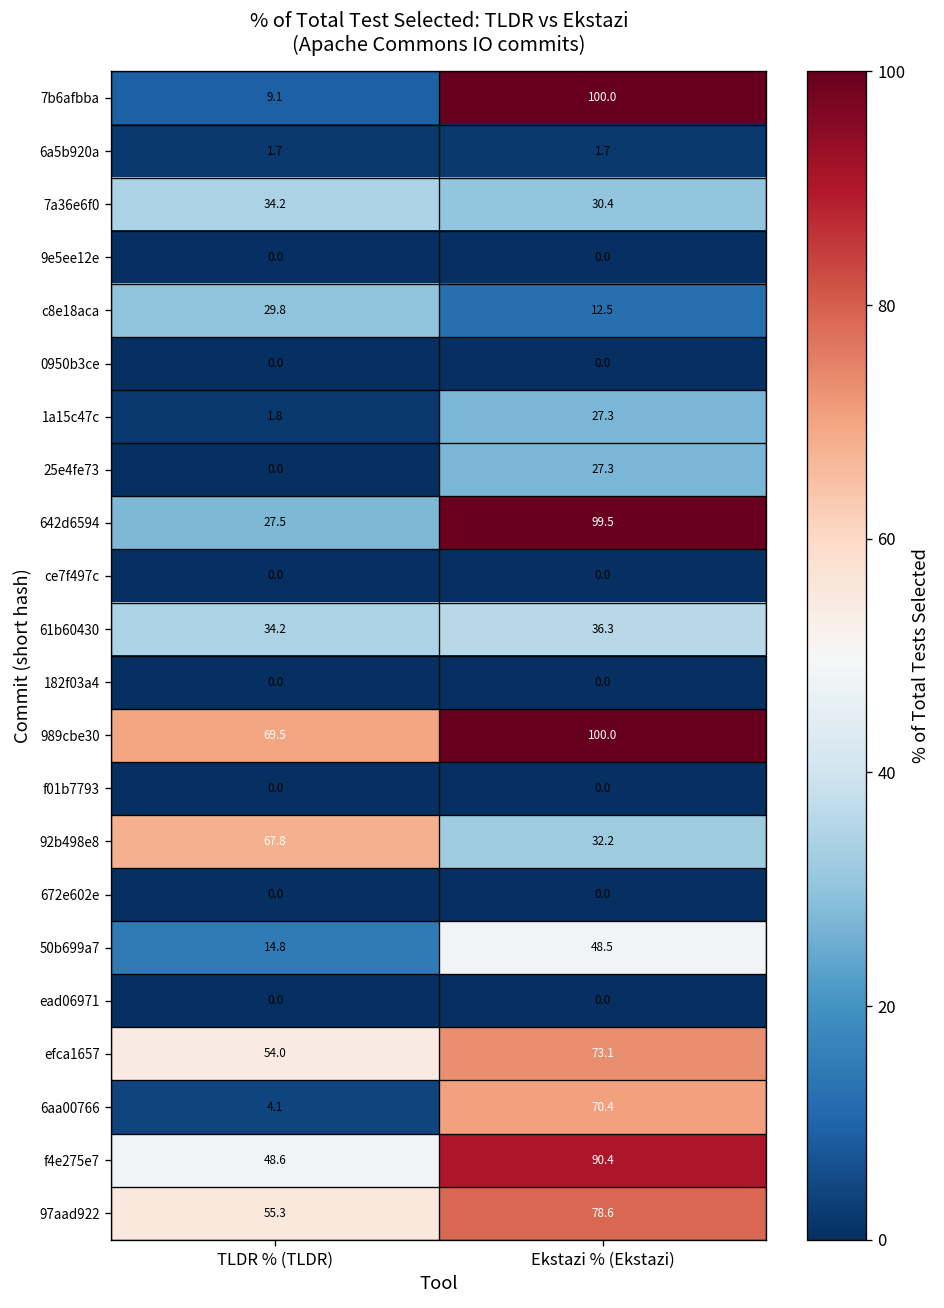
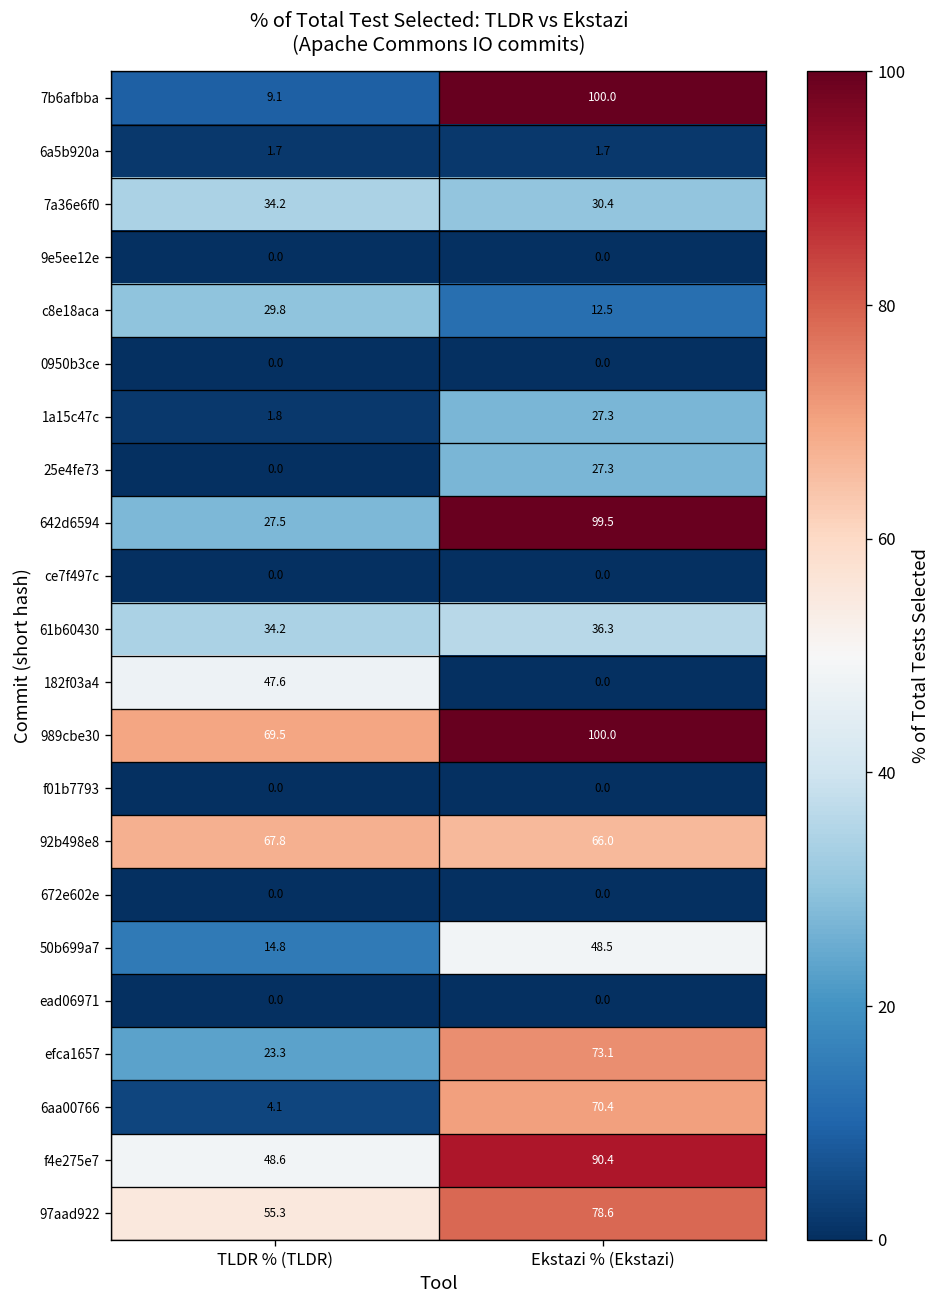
  {
    "7b6afbba": {
      "TLDR % (TLDR)": 9.1,
      "Ekstazi % (Ekstazi)": 100.0
    },
    "6a5b920a": {
      "TLDR % (TLDR)": 1.7,
      "Ekstazi % (Ekstazi)": 1.7
    },
    "7a36e6f0": {
      "TLDR % (TLDR)": 34.2,
      "Ekstazi % (Ekstazi)": 30.4
    },
    "9e5ee12e": {
      "TLDR % (TLDR)": 0.0,
      "Ekstazi % (Ekstazi)": 0.0
    },
    "c8e18aca": {
      "TLDR % (TLDR)": 29.8,
      "Ekstazi % (Ekstazi)": 12.5
    },
    "0950b3ce": {
      "TLDR % (TLDR)": 0.0,
      "Ekstazi % (Ekstazi)": 0.0
    },
    "1a15c47c": {
      "TLDR % (TLDR)": 1.8,
      "Ekstazi % (Ekstazi)": 27.3
    },
    "25e4fe73": {
      "TLDR % (TLDR)": 0.0,
      "Ekstazi % (Ekstazi)": 27.3
    },
    "642d6594": {
      "TLDR % (TLDR)": 27.5,
      "Ekstazi % (Ekstazi)": 99.5
    },
    "ce7f497c": {
      "TLDR % (TLDR)": 0.0,
      "Ekstazi % (Ekstazi)": 0.0
    },
    "61b60430": {
      "TLDR % (TLDR)": 34.2,
      "Ekstazi % (Ekstazi)": 36.3
    },
    "182f03a4": {
-     "TLDR % (TLDR)": 0.0,
+     "TLDR % (TLDR)": 47.6,
      "Ekstazi % (Ekstazi)": 0.0
    },
    "989cbe30": {
      "TLDR % (TLDR)": 69.5,
      "Ekstazi % (Ekstazi)": 100.0
    },
    "f01b7793": {
      "TLDR % (TLDR)": 0.0,
      "Ekstazi % (Ekstazi)": 0.0
    },
    "92b498e8": {
      "TLDR % (TLDR)": 67.8,
-     "Ekstazi % (Ekstazi)": 32.2
+     "Ekstazi % (Ekstazi)": 66.0
    },
    "672e602e": {
      "TLDR % (TLDR)": 0.0,
      "Ekstazi % (Ekstazi)": 0.0
    },
    "50b699a7": {
      "TLDR % (TLDR)": 14.8,
      "Ekstazi % (Ekstazi)": 48.5
    },
    "ead06971": {
      "TLDR % (TLDR)": 0.0,
      "Ekstazi % (Ekstazi)": 0.0
    },
    "efca1657": {
-     "TLDR % (TLDR)": 54.0,
+     "TLDR % (TLDR)": 23.3,
      "Ekstazi % (Ekstazi)": 73.1
    },
    "6aa00766": {
      "TLDR % (TLDR)": 4.1,
      "Ekstazi % (Ekstazi)": 70.4
    },
    "f4e275e7": {
      "TLDR % (TLDR)": 48.6,
      "Ekstazi % (Ekstazi)": 90.4
    },
    "97aad922": {
      "TLDR % (TLDR)": 55.3,
      "Ekstazi % (Ekstazi)": 78.6
    }
  }
